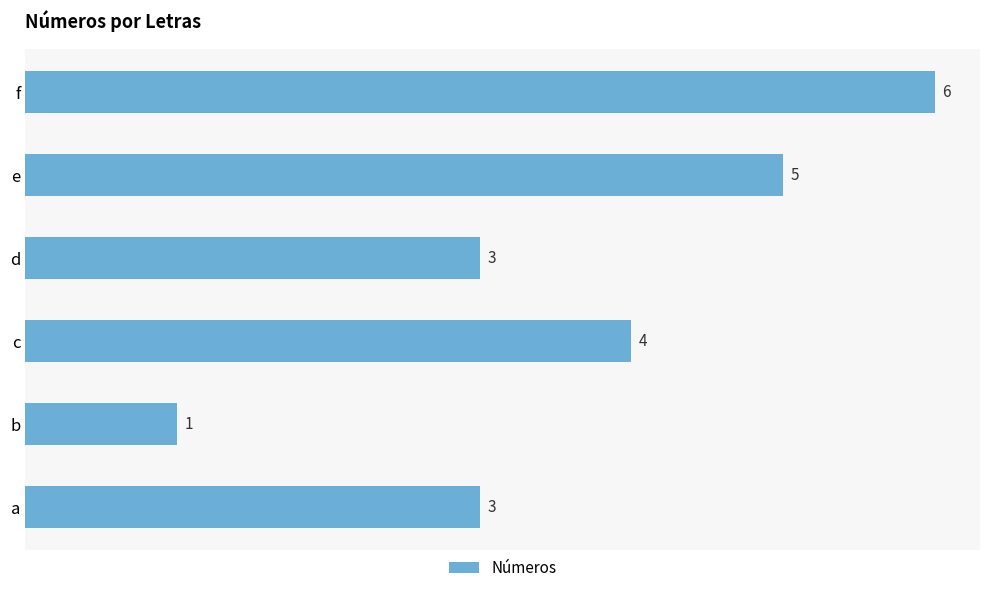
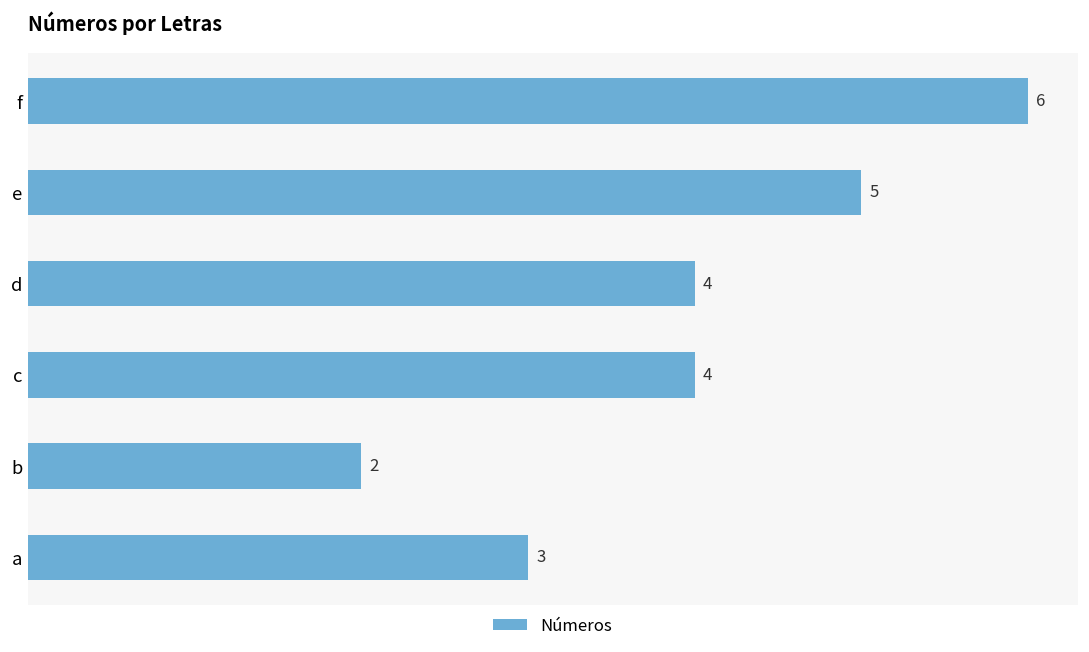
  {
    "f": 6,
    "e": 5,
-   "d": 3,
+   "d": 4,
    "c": 4,
-   "b": 1,
+   "b": 2,
    "a": 3
  }
